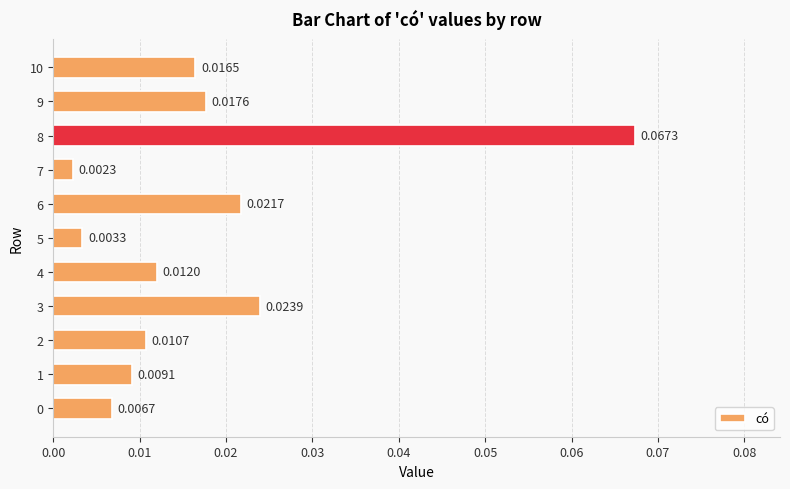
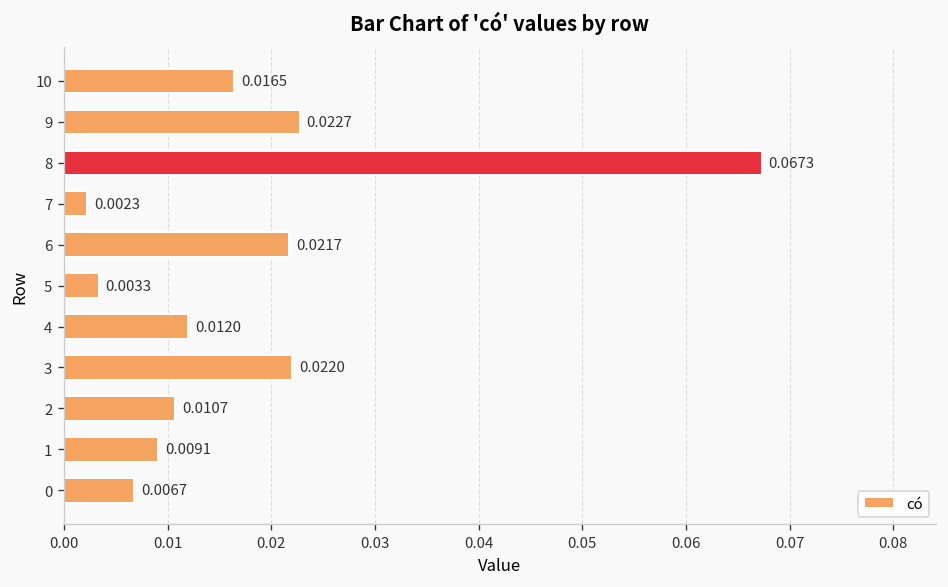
  {
    "10": 0.0165,
-   "9": 0.0176,
+   "9": 0.0227,
    "8": 0.0673,
    "7": 0.0023,
    "6": 0.0217,
    "5": 0.0033,
    "4": 0.0120,
-   "3": 0.0239,
+   "3": 0.0220,
    "2": 0.0107,
    "1": 0.0091,
    "0": 0.0067
  }
